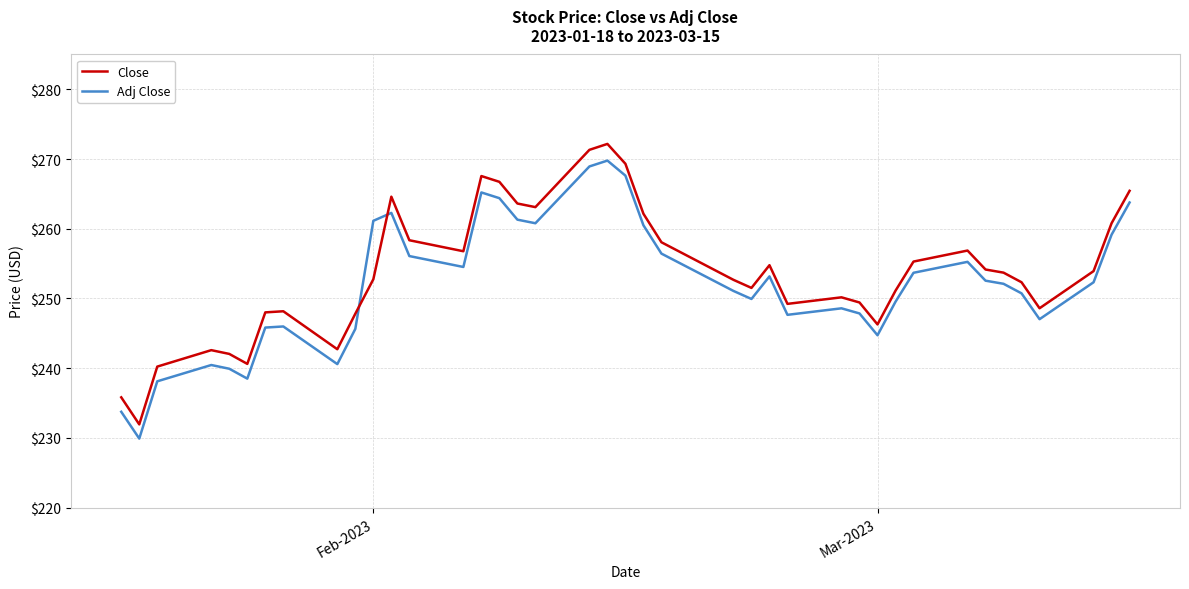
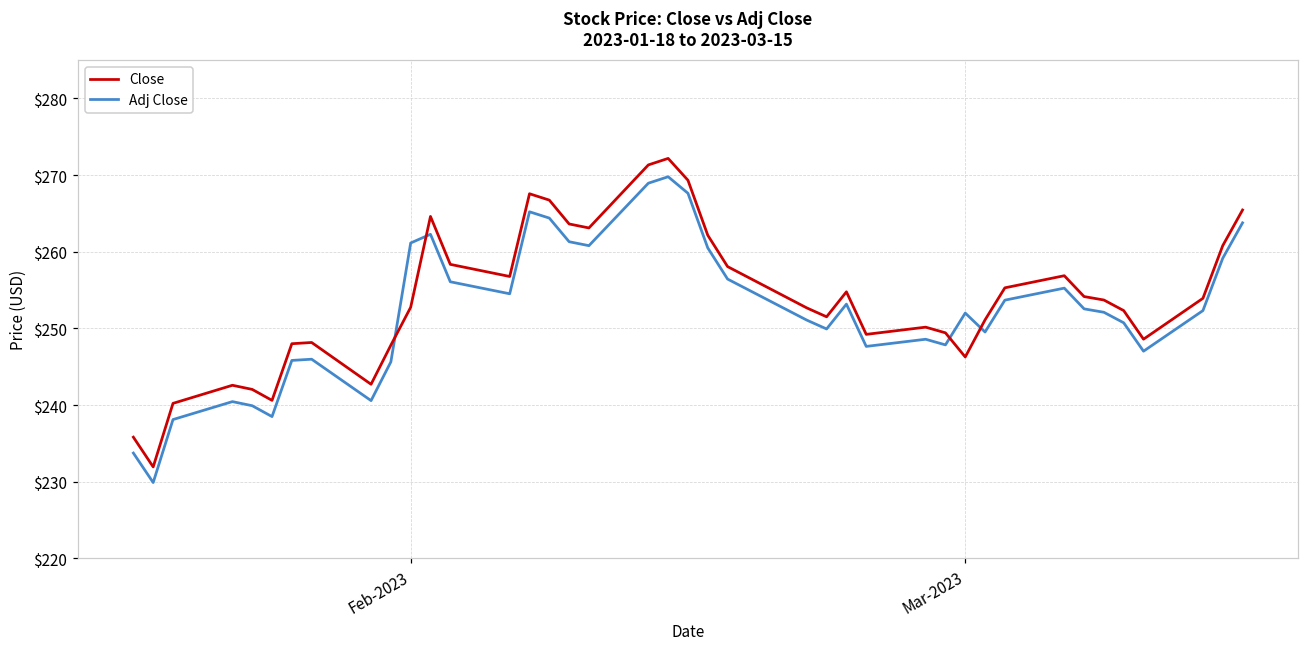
  {
    "Close": {
      "Feb-2023": "$253",
      "Mar-2023": "$246"
    },
    "Adj Close": {
      "Feb-2023": "$261",
-     "Mar-2023": "$245"
+     "Mar-2023": "$252"
    }
  }
